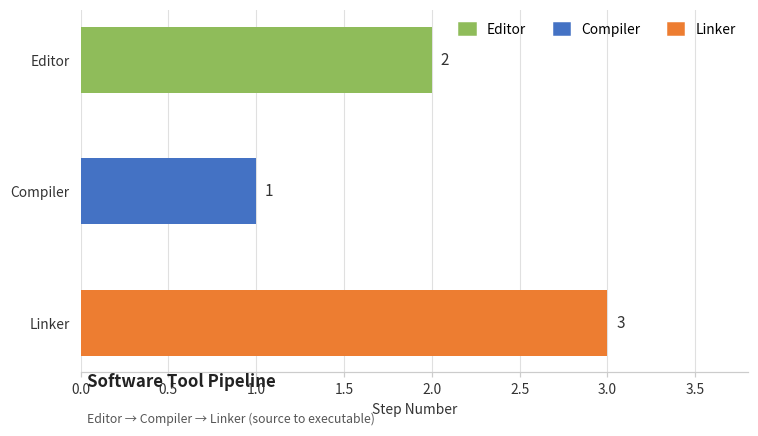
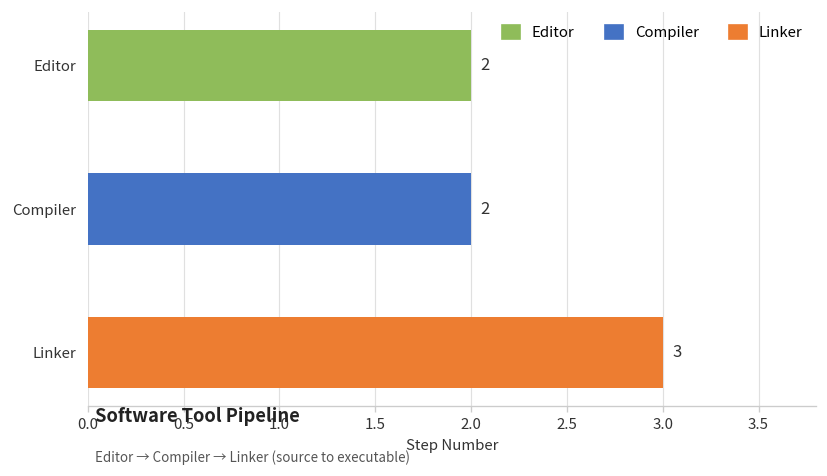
  {
    "Editor": 2,
-   "Compiler": 1,
+   "Compiler": 2,
    "Linker": 3
  }
